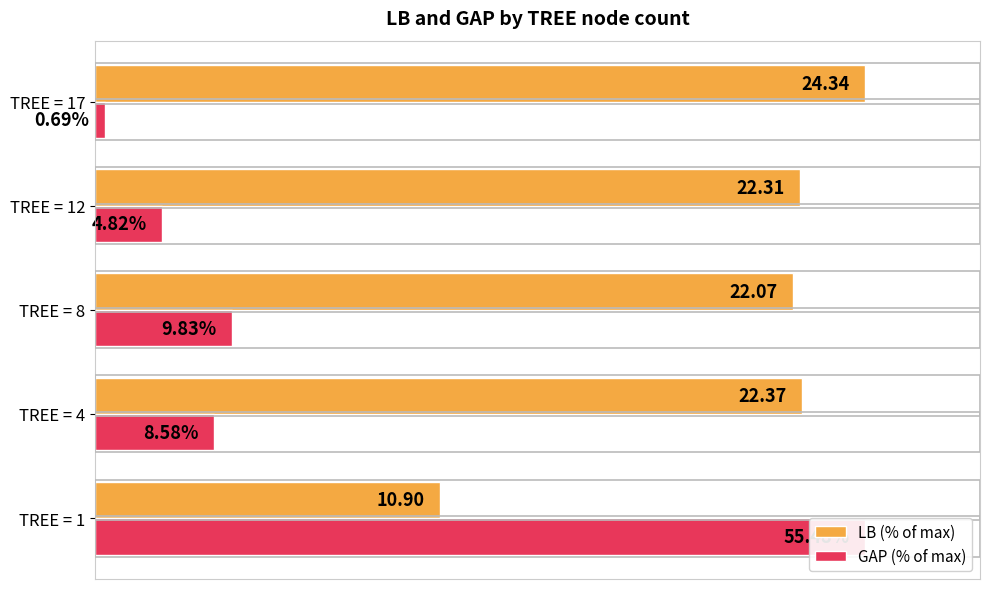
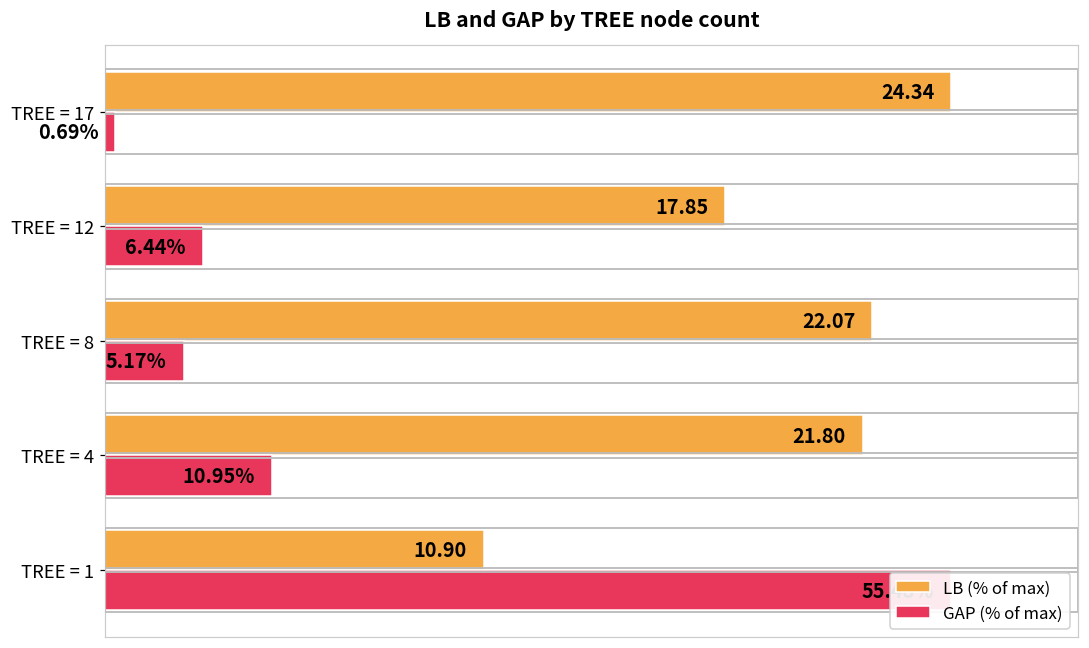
  {
    "LB (% of max)": {
-     "TREE = 12": "22.31",
-     "TREE = 4": "22.37"
+     "TREE = 12": "17.85",
+     "TREE = 4": "21.80"
    },
    "GAP (% of max)": {
-     "TREE = 12": "4.82%",
-     "TREE = 8": "9.83%",
-     "TREE = 4": "8.58%"
+     "TREE = 12": "6.44%",
+     "TREE = 8": "5.17%",
+     "TREE = 4": "10.95%"
    }
  }
